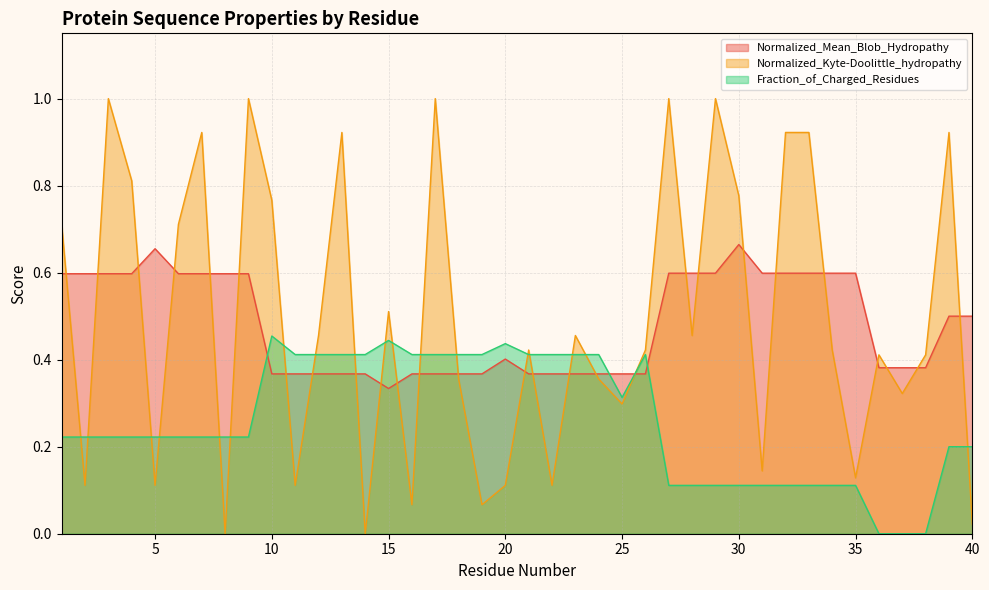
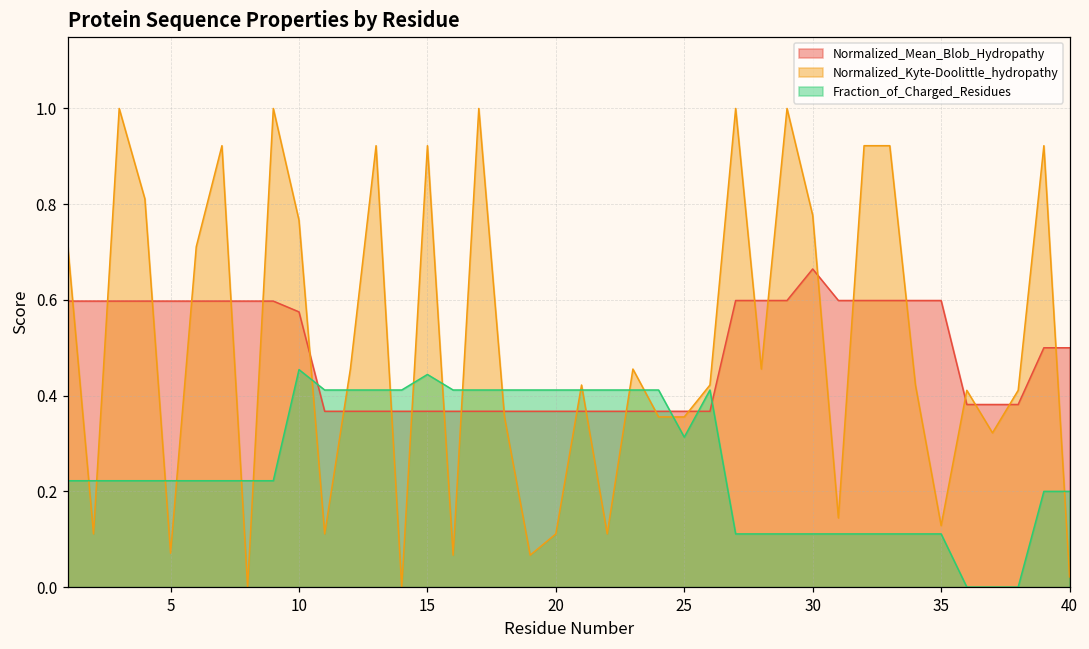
  {
    "Normalized_Mean_Blob_Hydropathy": {
-     "5": 0.65,
-     "10": 0.37,
-     "15": 0.33,
-     "20": 0.40,
+     "5": 0.60,
+     "10": 0.57,
+     "15": 0.37,
+     "20": 0.37,
      "25": 0.37,
      "30": 0.66,
      "35": 0.60,
      "40": 0.50
    },
    "Normalized_Kyte-Doolittle_hydropathy": {
-     "5": 0.11,
+     "5": 0.07,
      "10": 0.77,
-     "15": 0.51,
+     "15": 0.92,
      "20": 0.11,
-     "25": 0.30,
+     "25": 0.36,
      "30": 0.78,
      "35": 0.13,
      "40": 0.02
    },
    "Fraction_of_Charged_Residues": {
      "5": 0.22,
      "10": 0.45,
      "15": 0.44,
-     "20": 0.44,
+     "20": 0.41,
      "25": 0.31,
      "30": 0.11,
      "35": 0.11,
      "40": 0.20
    }
  }
